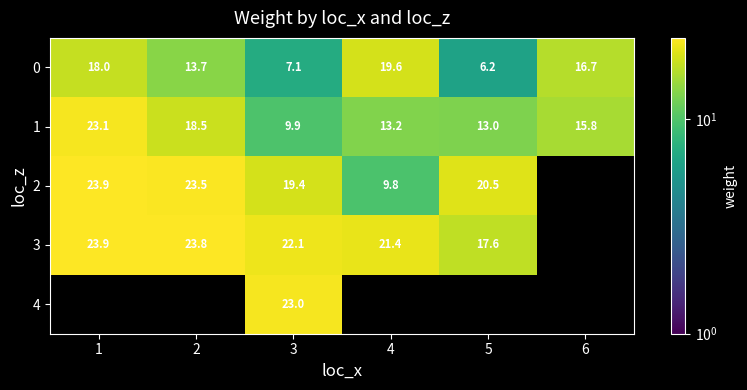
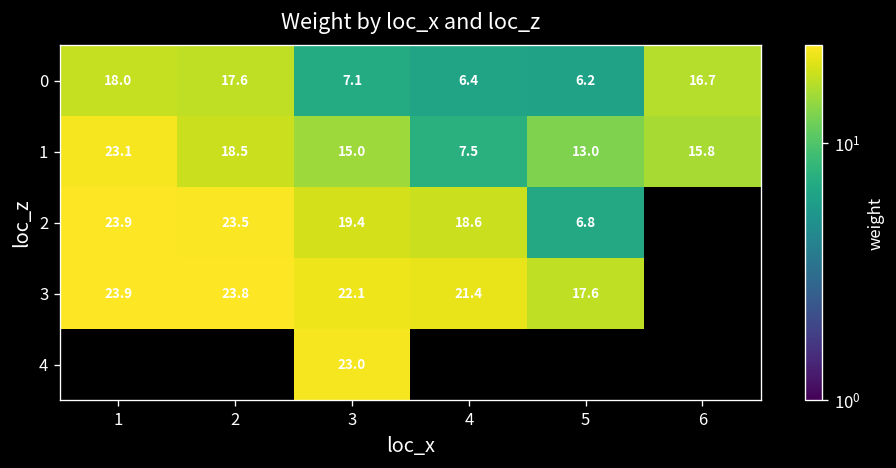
  {
    "0": {
      "1": 18.0,
-     "2": 13.7,
+     "2": 17.6,
      "3": 7.1,
-     "4": 19.6,
+     "4": 6.4,
      "5": 6.2,
      "6": 16.7
    },
    "1": {
      "1": 23.1,
      "2": 18.5,
-     "3": 9.9,
-     "4": 13.2,
+     "3": 15.0,
+     "4": 7.5,
      "5": 13.0,
      "6": 15.8
    },
    "2": {
      "1": 23.9,
      "2": 23.5,
      "3": 19.4,
-     "4": 9.8,
-     "5": 20.5
+     "4": 18.6,
+     "5": 6.8
    },
    "3": {
      "1": 23.9,
      "2": 23.8,
      "3": 22.1,
      "4": 21.4,
      "5": 17.6
    },
    "4": {
      "3": 23.0
    }
  }
